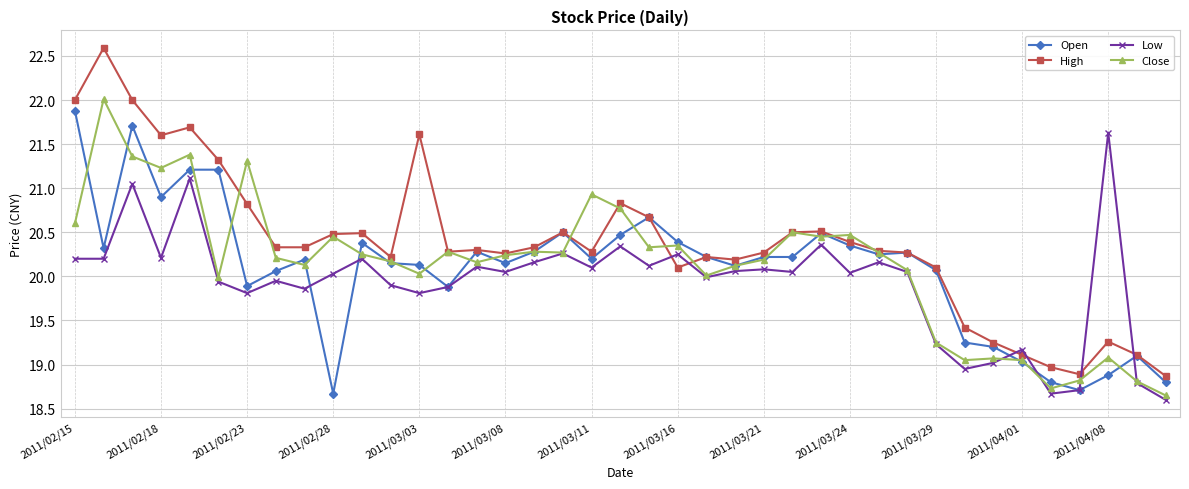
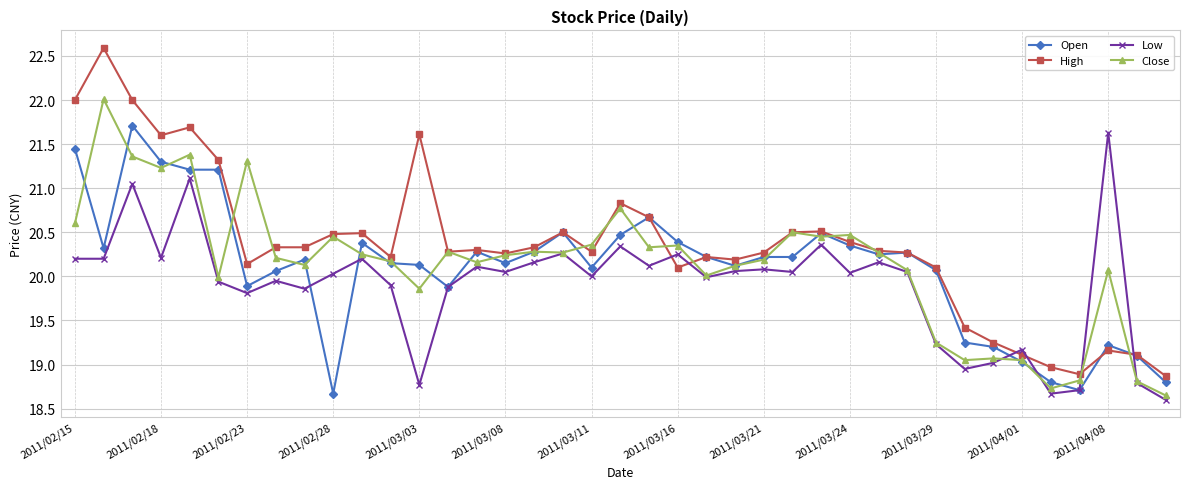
  {
    "Open": {
-     "2011/02/15": 21.9,
-     "2011/02/18": 20.9,
+     "2011/02/15": 21.5,
+     "2011/02/18": 21.3,
      "2011/02/23": 19.9,
      "2011/02/28": 18.7,
      "2011/03/03": 20.1,
      "2011/03/08": 20.2,
-     "2011/03/11": 20.2,
+     "2011/03/11": 20.1,
      "2011/03/16": 20.4,
      "2011/03/21": 20.2,
      "2011/03/24": 20.4,
      "2011/03/29": 20.1,
-     "2011/04/08": 18.9
+     "2011/04/08": 19.2
    },
    "High": {
      "2011/02/15": 22.0,
      "2011/02/18": 21.6,
-     "2011/02/23": 20.8,
+     "2011/02/23": 20.1,
      "2011/02/28": 20.5,
      "2011/03/03": 21.6,
      "2011/03/11": 20.3,
      "2011/03/16": 20.1,
      "2011/03/21": 20.3,
      "2011/03/24": 20.4,
      "2011/03/29": 20.1,
      "2011/04/01": 19.1,
-     "2011/04/08": 19.3
+     "2011/04/08": 19.2
    },
    "Low": {
      "2011/02/15": 20.2,
      "2011/02/18": 20.2,
      "2011/02/23": 19.8,
      "2011/02/28": 20.0,
-     "2011/03/03": 19.8,
+     "2011/03/03": 18.8,
      "2011/03/08": 20.1,
-     "2011/03/11": 20.1,
+     "2011/03/11": 20.0,
      "2011/03/16": 20.3,
      "2011/03/21": 20.1,
      "2011/03/24": 20.0,
      "2011/04/01": 19.2,
      "2011/04/08": 21.6
    },
    "Close": {
      "2011/02/15": 20.6,
      "2011/02/18": 21.2,
      "2011/02/23": 21.3,
      "2011/02/28": 20.5,
-     "2011/03/03": 20.0,
-     "2011/03/11": 20.9,
+     "2011/03/03": 19.9,
+     "2011/03/11": 20.4,
      "2011/03/16": 20.4,
      "2011/03/21": 20.2,
      "2011/03/24": 20.5,
-     "2011/04/08": 19.1
+     "2011/04/08": 20.1
    }
  }
